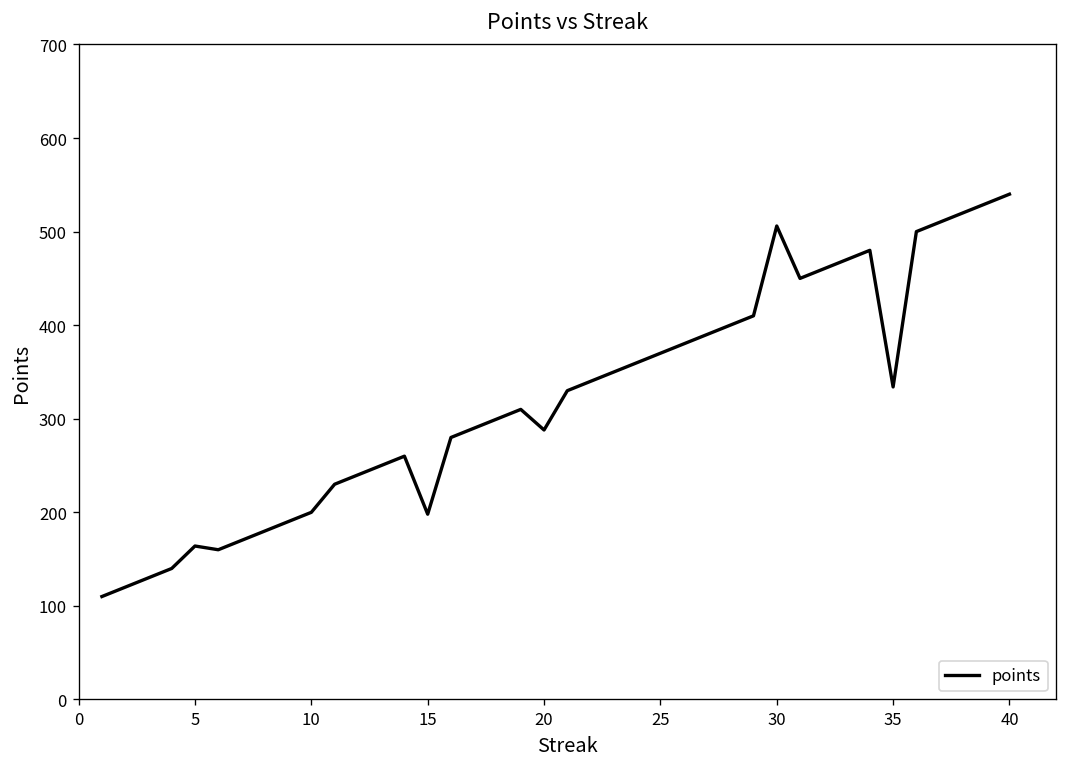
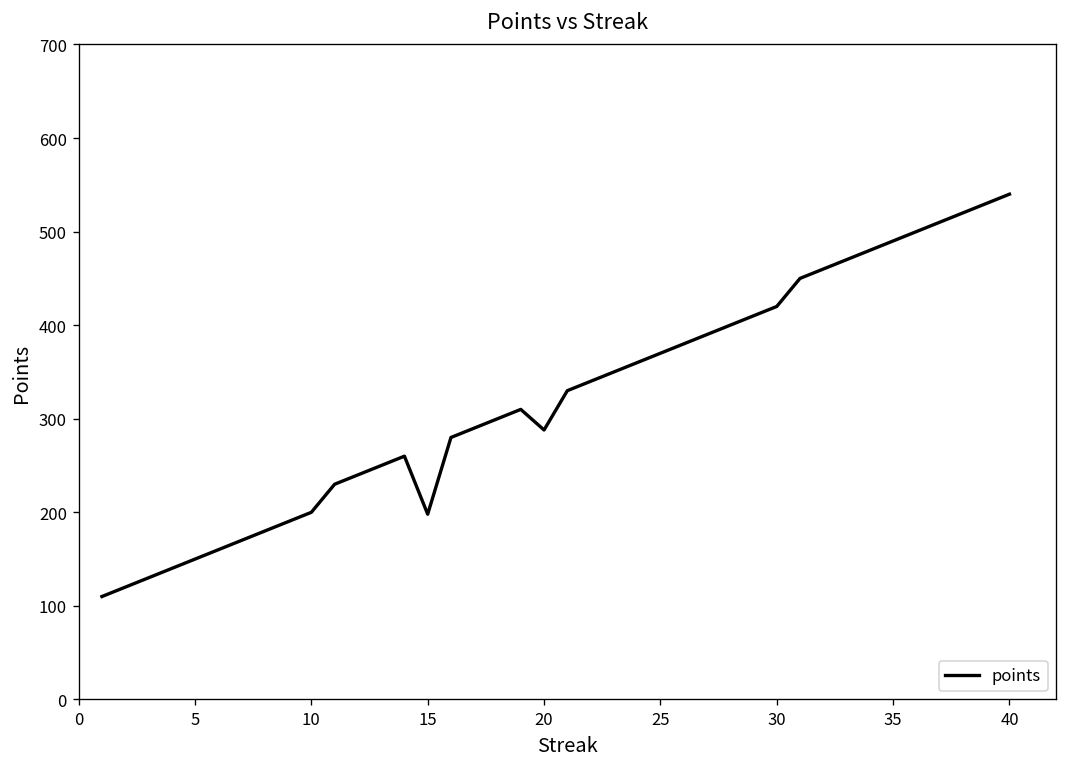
  {
-   "5": 160,
+   "5": 150,
    "10": 200,
    "15": 200,
    "20": 290,
    "25": 370,
-   "30": 510,
-   "35": 330,
+   "30": 420,
+   "35": 490,
    "40": 540
  }
